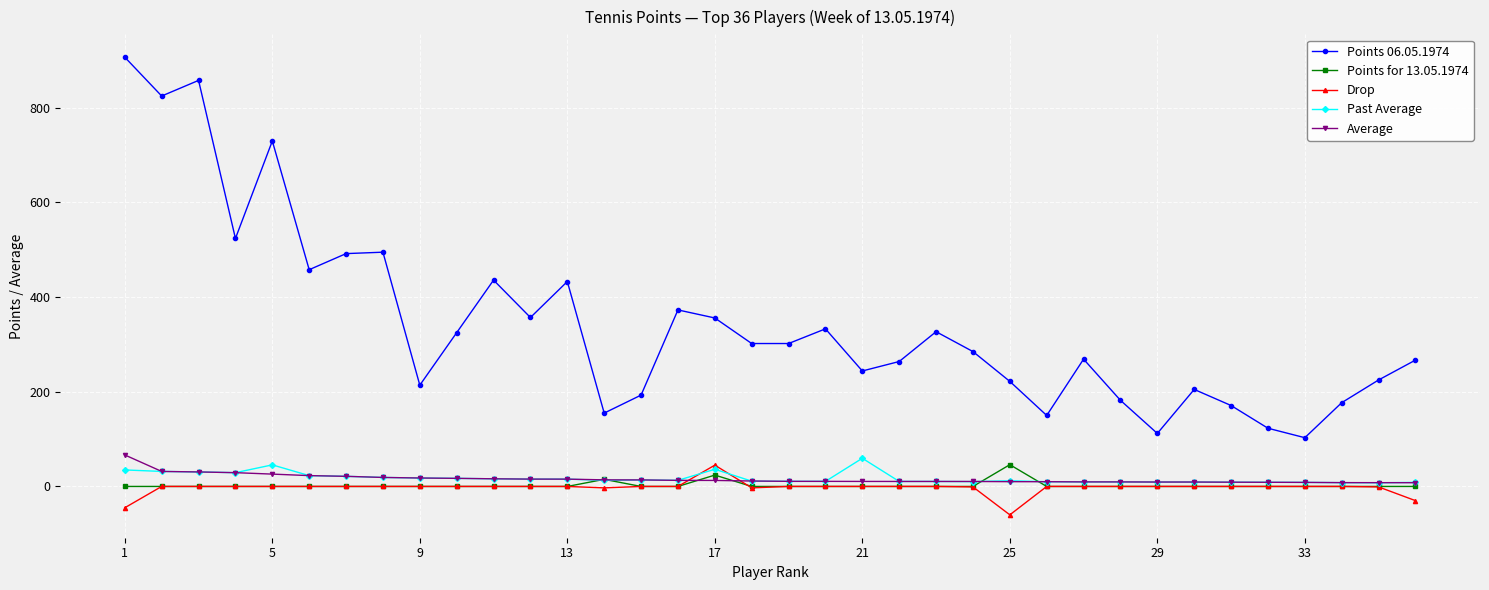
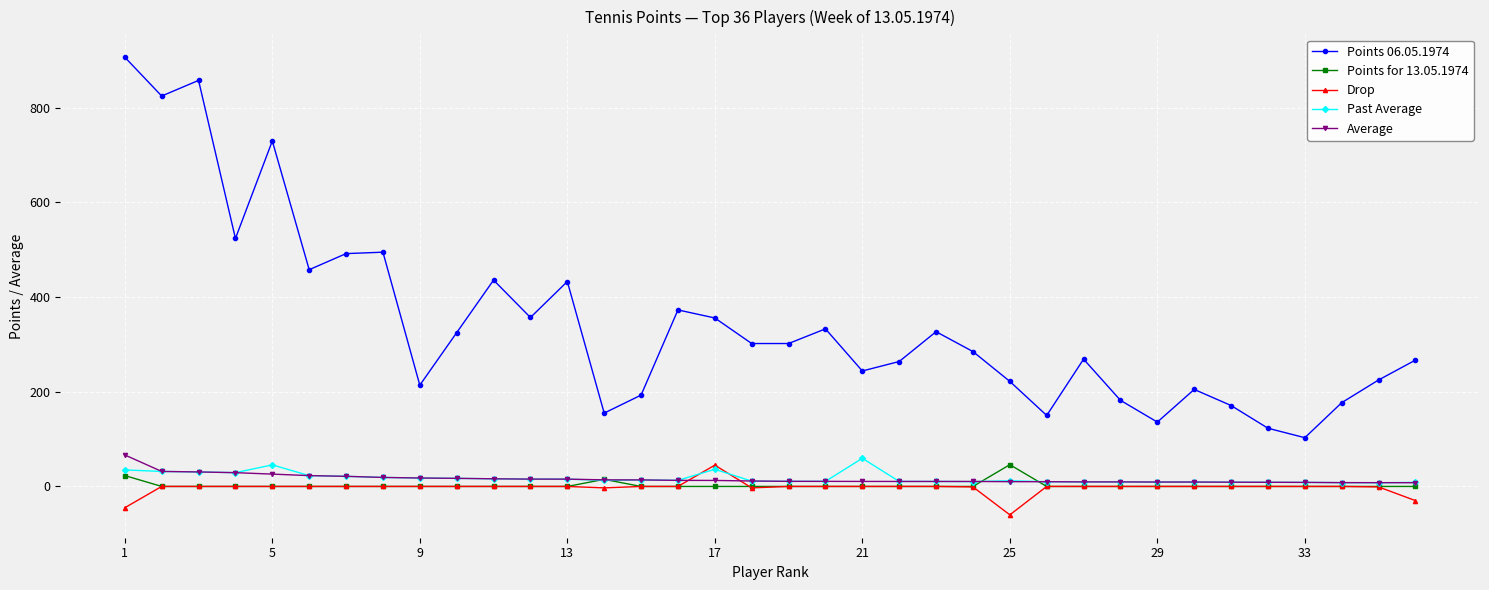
  {
    "Points 06.05.1974": {
      "1": 910,
      "5": 730,
      "9": 210,
      "13": 430,
      "17": 360,
      "21": 240,
      "25": 220,
-     "29": 110,
+     "29": 140,
      "33": 100
    },
    "Points for 13.05.1974": {
-     "1": 0,
-     "17": 20,
+     "1": 20,
+     "17": 0,
      "25": 50
    },
    "Drop": {
      "1": -50,
      "17": 50,
      "25": -60
    },
    "Past Average": {
      "1": 30,
      "5": 50,
      "17": 40,
      "21": 60
    },
    "Average": {
      "1": 70,
      "5": 30,
      "17": 10,
      "21": 10
    }
  }
